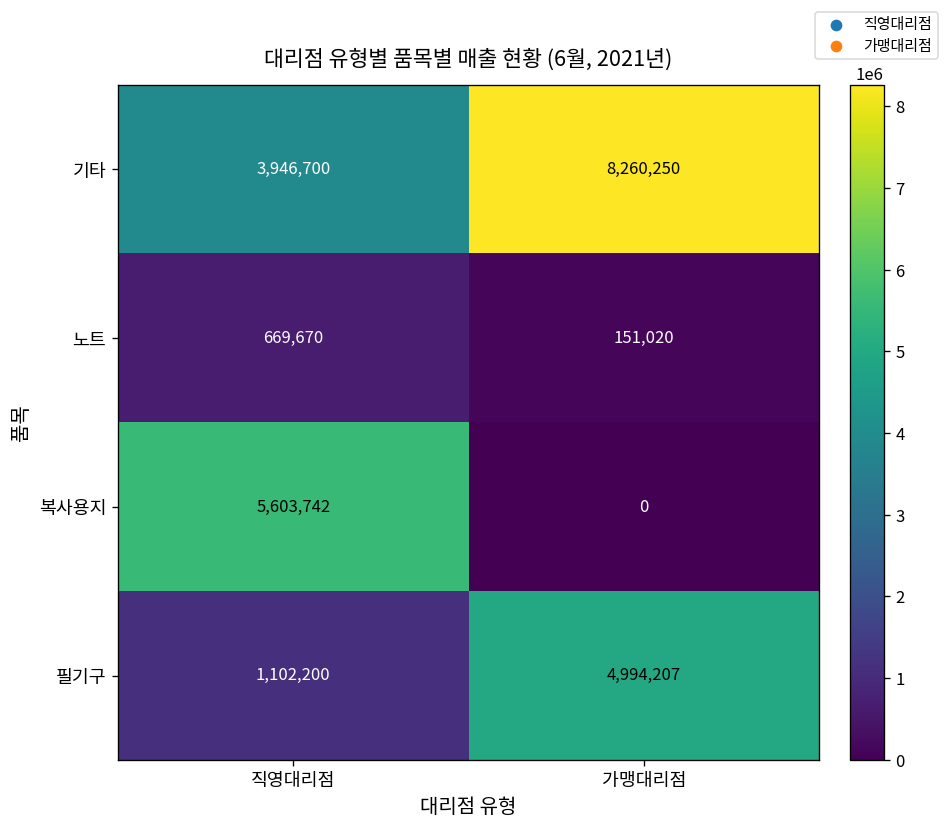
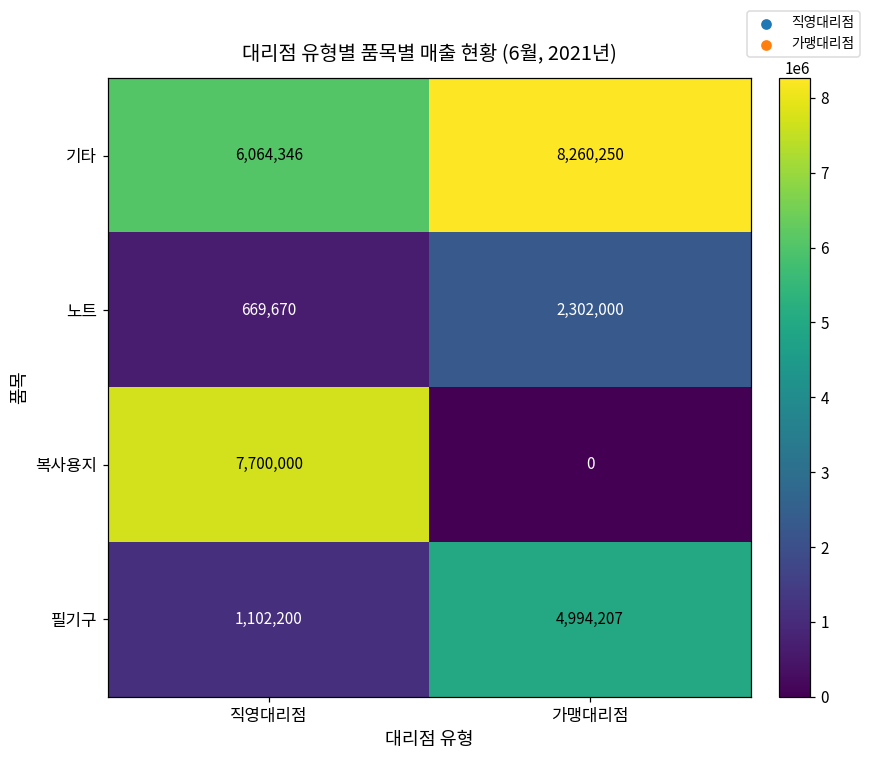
  {
    "기타": {
-     "직영대리점": "3,946,700",
+     "직영대리점": "6,064,346",
      "가맹대리점": "8,260,250"
    },
    "노트": {
      "직영대리점": "669,670",
-     "가맹대리점": "151,020"
+     "가맹대리점": "2,302,000"
    },
    "복사용지": {
-     "직영대리점": "5,603,742",
+     "직영대리점": "7,700,000",
      "가맹대리점": "0"
    },
    "필기구": {
      "직영대리점": "1,102,200",
      "가맹대리점": "4,994,207"
    }
  }
